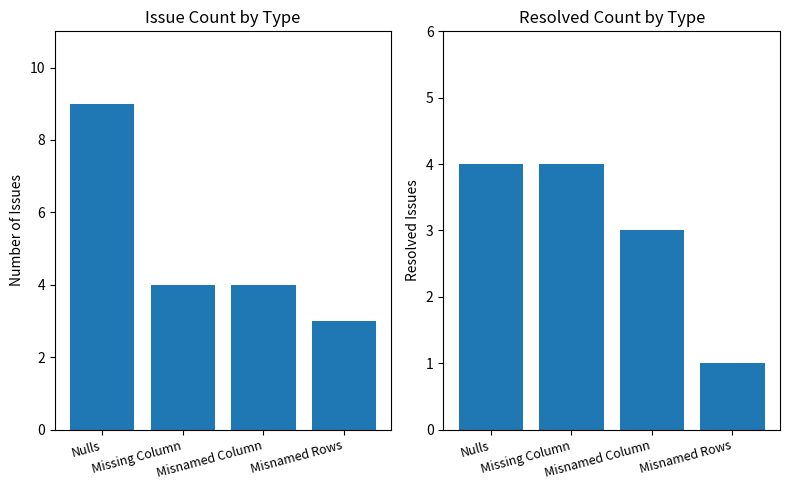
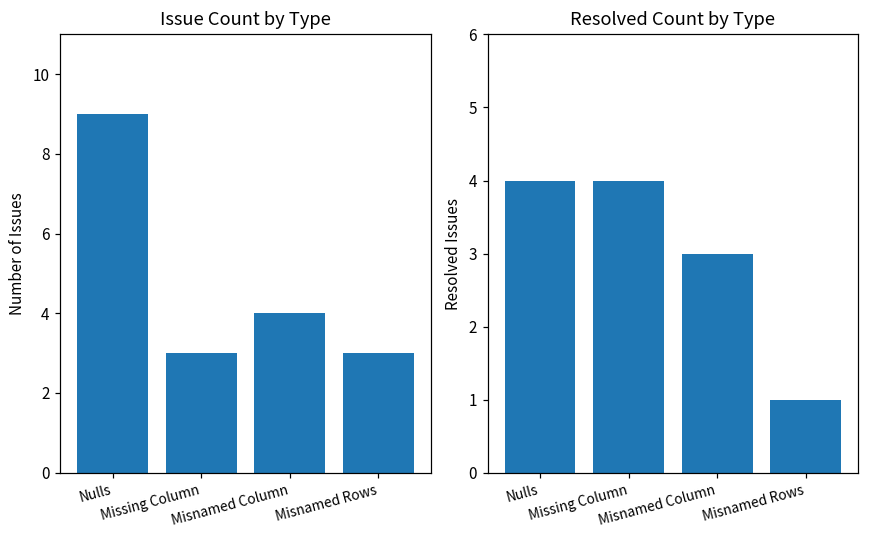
  {
    "Issue Count by Type": {
      "Nulls": 9,
-     "Missing Column": 4,
+     "Missing Column": 3,
      "Misnamed Column": 4,
      "Misnamed Rows": 3
    },
    "Resolved Count by Type": {
      "Nulls": 4.0,
      "Missing Column": 4.0,
      "Misnamed Column": 3.0,
      "Misnamed Rows": 1.0
    }
  }
